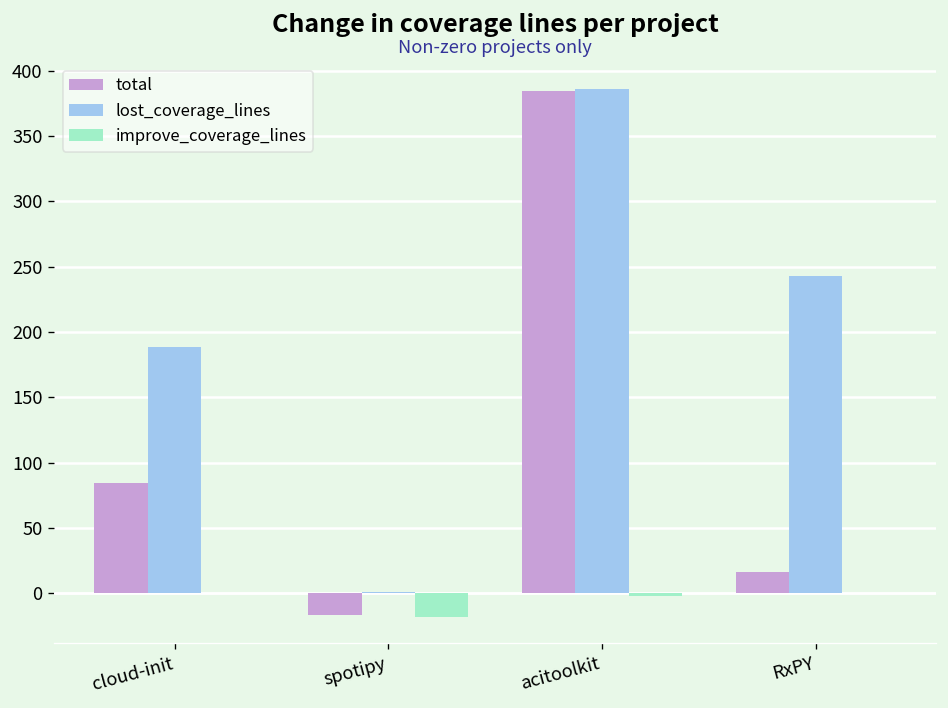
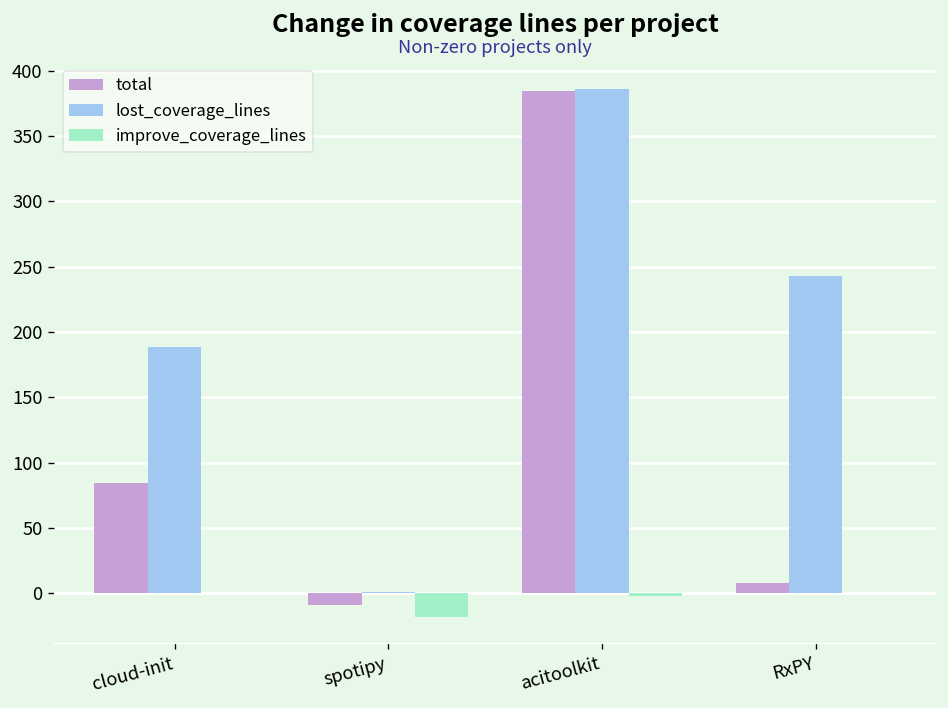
  {
    "total": {
      "cloud-init": 84,
-     "spotipy": -17,
+     "spotipy": -9,
      "acitoolkit": 384,
-     "RxPY": 16
+     "RxPY": 8
    }
  }
